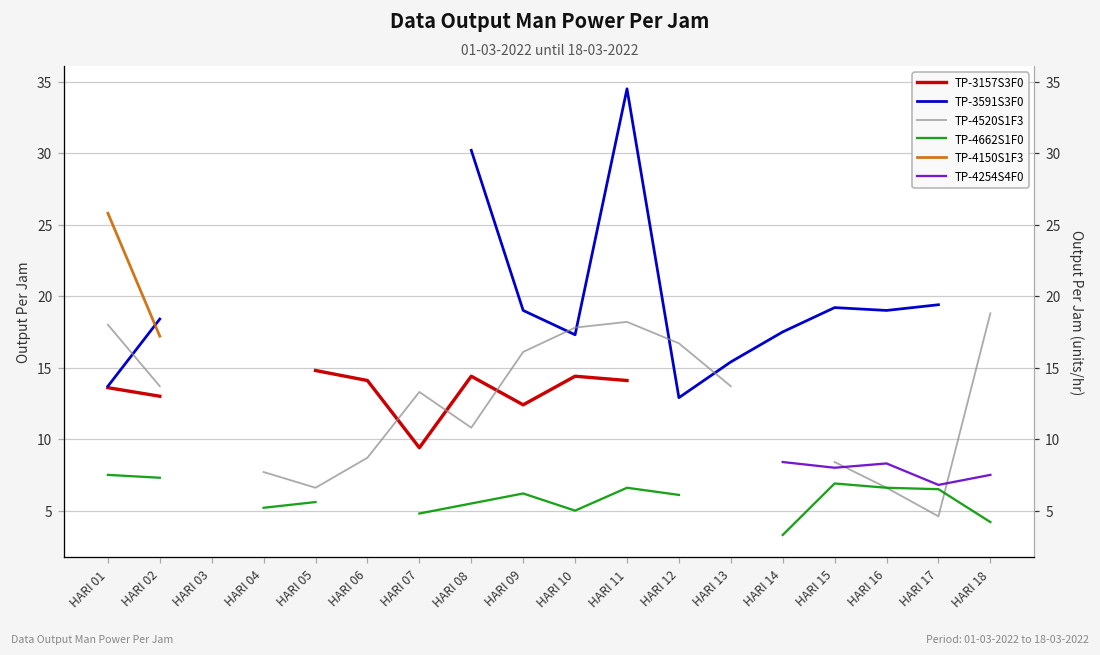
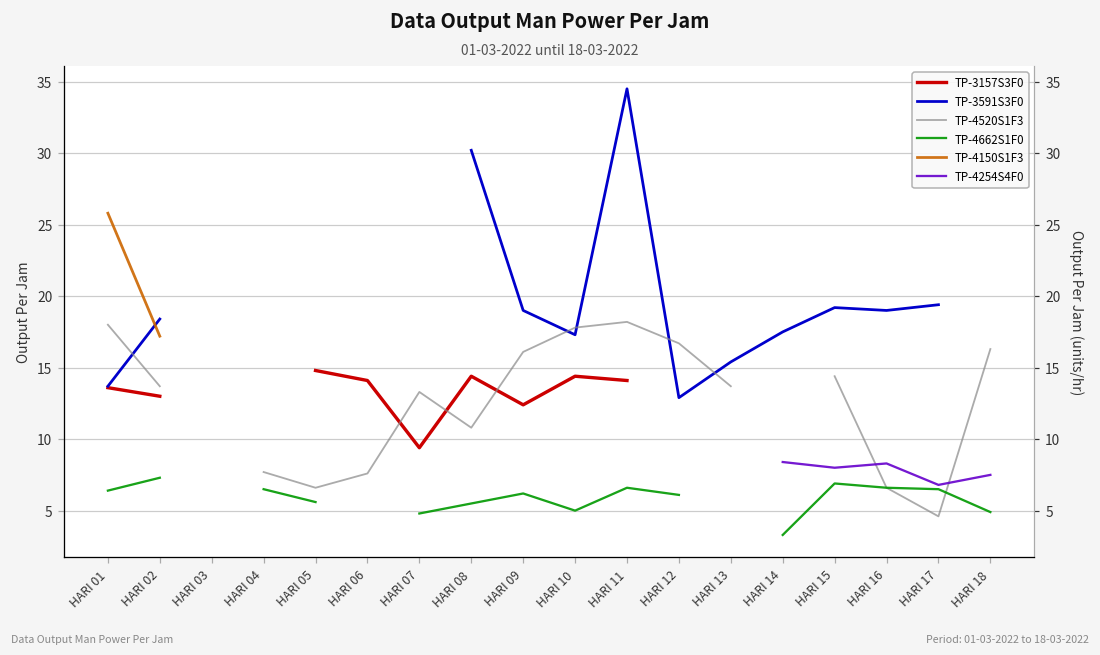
  {
    "TP-3157S3F0": {
      "HARI 02": 13.0,
      "HARI 05": 14.8,
      "HARI 06": 14.1,
      "HARI 07": 9.4,
      "HARI 08": 14.4,
      "HARI 09": 12.4,
      "HARI 10": 14.4,
      "HARI 11": 14.1
    },
    "TP-3591S3F0": {
      "HARI 02": 18.4,
      "HARI 04": 13.6,
      "HARI 08": 30.2,
      "HARI 09": 19.0,
      "HARI 10": 17.3,
      "HARI 11": 34.5,
      "HARI 12": 12.9,
      "HARI 13": 15.4,
      "HARI 14": 17.5,
      "HARI 15": 19.2,
      "HARI 16": 19.0,
      "HARI 17": 19.4
    },
    "TP-4520S1F3": {
      "HARI 01": 18.0,
      "HARI 02": 13.7,
      "HARI 04": 7.7,
      "HARI 05": 6.6,
-     "HARI 06": 8.7,
+     "HARI 06": 7.6,
      "HARI 07": 13.3,
      "HARI 08": 10.8,
      "HARI 09": 16.1,
      "HARI 10": 17.8,
      "HARI 11": 18.2,
      "HARI 12": 16.7,
      "HARI 13": 13.7,
-     "HARI 15": 8.4,
+     "HARI 15": 14.4,
      "HARI 17": 4.6,
-     "HARI 18": 18.8
+     "HARI 18": 16.3
    },
    "TP-4662S1F0": {
-     "HARI 01": 7.5,
+     "HARI 01": 6.4,
      "HARI 02": 7.3,
-     "HARI 04": 5.2,
+     "HARI 04": 6.5,
      "HARI 05": 5.6,
      "HARI 07": 4.8,
      "HARI 08": 5.5,
      "HARI 09": 6.2,
      "HARI 10": 5.0,
      "HARI 11": 6.6,
      "HARI 12": 6.1,
      "HARI 14": 3.3,
      "HARI 15": 6.9,
      "HARI 17": 6.5,
-     "HARI 18": 4.2
+     "HARI 18": 4.9
    },
    "TP-4150S1F3": {
      "HARI 01": 25.8,
      "HARI 02": 17.2,
      "HARI 04": 17.9,
      "HARI 08": 25.4
    },
    "TP-4254S4F0": {
      "HARI 14": 8.4,
      "HARI 15": 8.0,
      "HARI 16": 8.3,
      "HARI 17": 6.8,
      "HARI 18": 7.5
    }
  }
